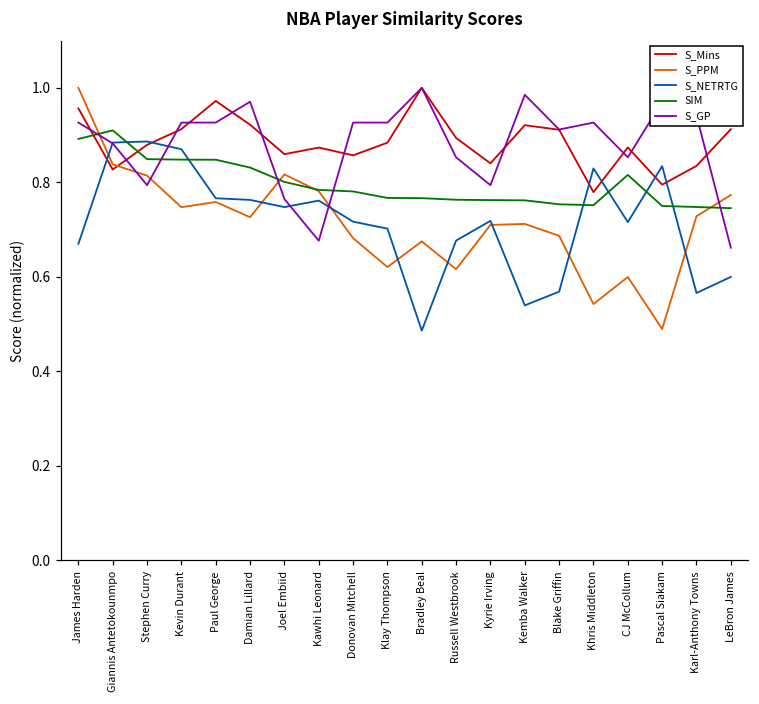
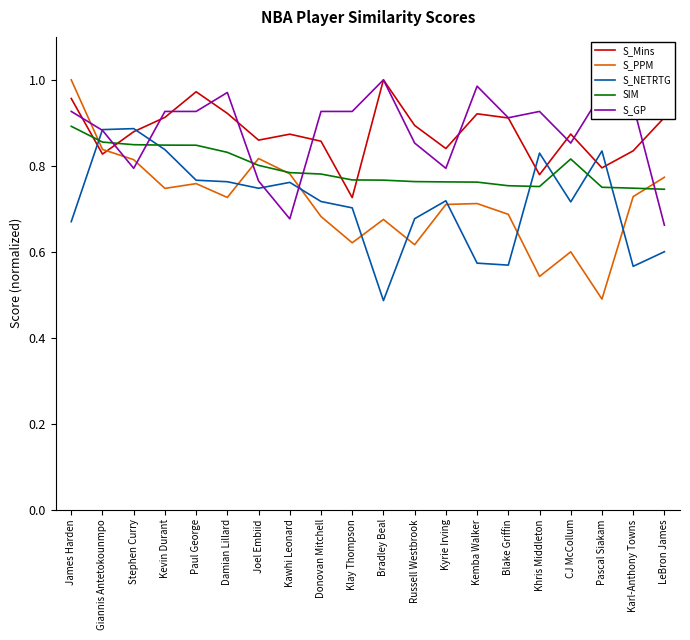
  {
    "S_Mins": {
      "James Harden": 0.96,
      "Giannis Antetokounmpo": 0.83,
      "Stephen Curry": 0.88,
      "Kevin Durant": 0.91,
      "Paul George": 0.97,
      "Damian Lillard": 0.92,
      "Joel Embiid": 0.86,
      "Kawhi Leonard": 0.87,
      "Donovan Mitchell": 0.86,
-     "Klay Thompson": 0.88,
+     "Klay Thompson": 0.73,
      "Russell Westbrook": 0.89,
      "Kyrie Irving": 0.84,
      "Kemba Walker": 0.92,
      "Khris Middleton": 0.78,
      "CJ McCollum": 0.87,
      "Pascal Siakam": 0.80,
      "Karl-Anthony Towns": 0.83
    },
    "S_PPM": {
      "James Harden": 1.00,
      "Giannis Antetokounmpo": 0.84,
      "Stephen Curry": 0.81,
      "Kevin Durant": 0.75,
      "Paul George": 0.76,
      "Damian Lillard": 0.73,
      "Joel Embiid": 0.82,
      "Donovan Mitchell": 0.68,
      "Klay Thompson": 0.62,
      "Bradley Beal": 0.68,
      "Russell Westbrook": 0.62,
      "Kyrie Irving": 0.71,
      "Kemba Walker": 0.71,
      "Blake Griffin": 0.69,
      "Khris Middleton": 0.54,
      "CJ McCollum": 0.60,
      "Pascal Siakam": 0.49,
      "Karl-Anthony Towns": 0.73,
      "LeBron James": 0.77
    },
    "S_NETRTG": {
      "James Harden": 0.67,
      "Stephen Curry": 0.89,
-     "Kevin Durant": 0.87,
+     "Kevin Durant": 0.84,
      "Paul George": 0.77,
      "Damian Lillard": 0.76,
      "Joel Embiid": 0.75,
      "Kawhi Leonard": 0.76,
      "Donovan Mitchell": 0.72,
      "Klay Thompson": 0.70,
      "Bradley Beal": 0.49,
      "Russell Westbrook": 0.68,
      "Kyrie Irving": 0.72,
-     "Kemba Walker": 0.54,
+     "Kemba Walker": 0.57,
      "Blake Griffin": 0.57,
      "Khris Middleton": 0.83,
      "CJ McCollum": 0.72,
      "Pascal Siakam": 0.83,
      "Karl-Anthony Towns": 0.57,
      "LeBron James": 0.60
    },
    "SIM": {
      "James Harden": 0.89,
-     "Giannis Antetokounmpo": 0.91,
+     "Giannis Antetokounmpo": 0.86,
      "Stephen Curry": 0.85,
      "Kevin Durant": 0.85,
      "Paul George": 0.85,
      "Damian Lillard": 0.83,
      "Joel Embiid": 0.80,
      "Donovan Mitchell": 0.78,
      "Klay Thompson": 0.77,
      "Bradley Beal": 0.77,
      "Russell Westbrook": 0.76,
      "Kyrie Irving": 0.76,
      "Kemba Walker": 0.76,
      "Blake Griffin": 0.75,
      "Khris Middleton": 0.75,
      "CJ McCollum": 0.82,
      "Pascal Siakam": 0.75,
      "Karl-Anthony Towns": 0.75,
      "LeBron James": 0.75
    },
    "S_GP": {
      "James Harden": 0.93,
      "Stephen Curry": 0.79,
      "Kevin Durant": 0.93,
      "Paul George": 0.93,
      "Damian Lillard": 0.97,
      "Joel Embiid": 0.76,
      "Kawhi Leonard": 0.68,
      "Donovan Mitchell": 0.93,
      "Klay Thompson": 0.93,
      "Russell Westbrook": 0.85,
      "Kyrie Irving": 0.79,
      "Kemba Walker": 0.99,
      "Khris Middleton": 0.93,
      "CJ McCollum": 0.85,
      "LeBron James": 0.66
    }
  }
